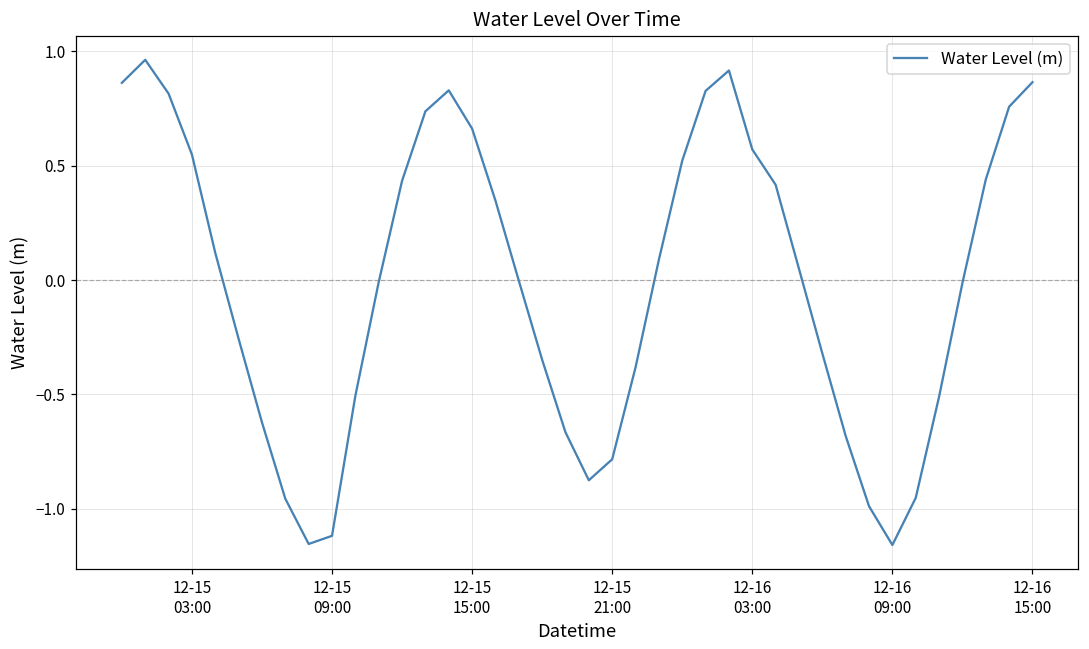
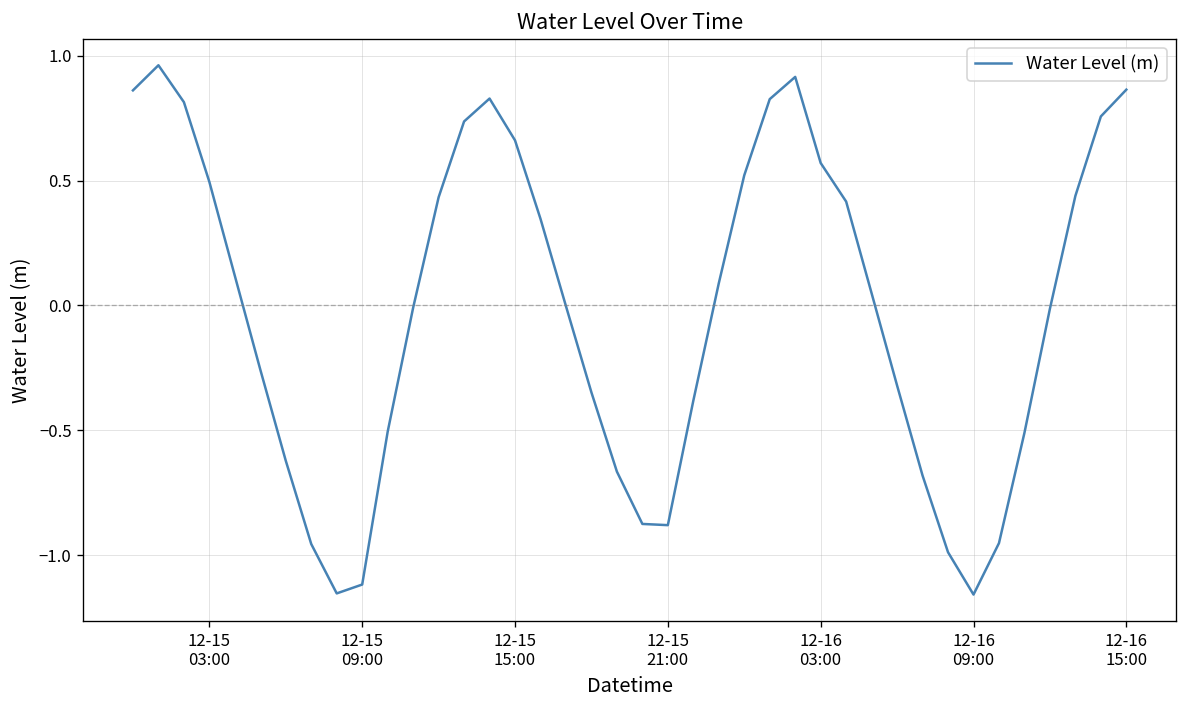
  {
-   "12-15 03:00": 0.55,
+   "12-15 03:00": 0.50,
    "12-15 09:00": -1.12,
    "12-15 15:00": 0.66,
-   "12-15 21:00": -0.78,
+   "12-15 21:00": -0.88,
    "12-16 03:00": 0.57,
    "12-16 09:00": -1.16,
    "12-16 15:00": 0.86
  }
